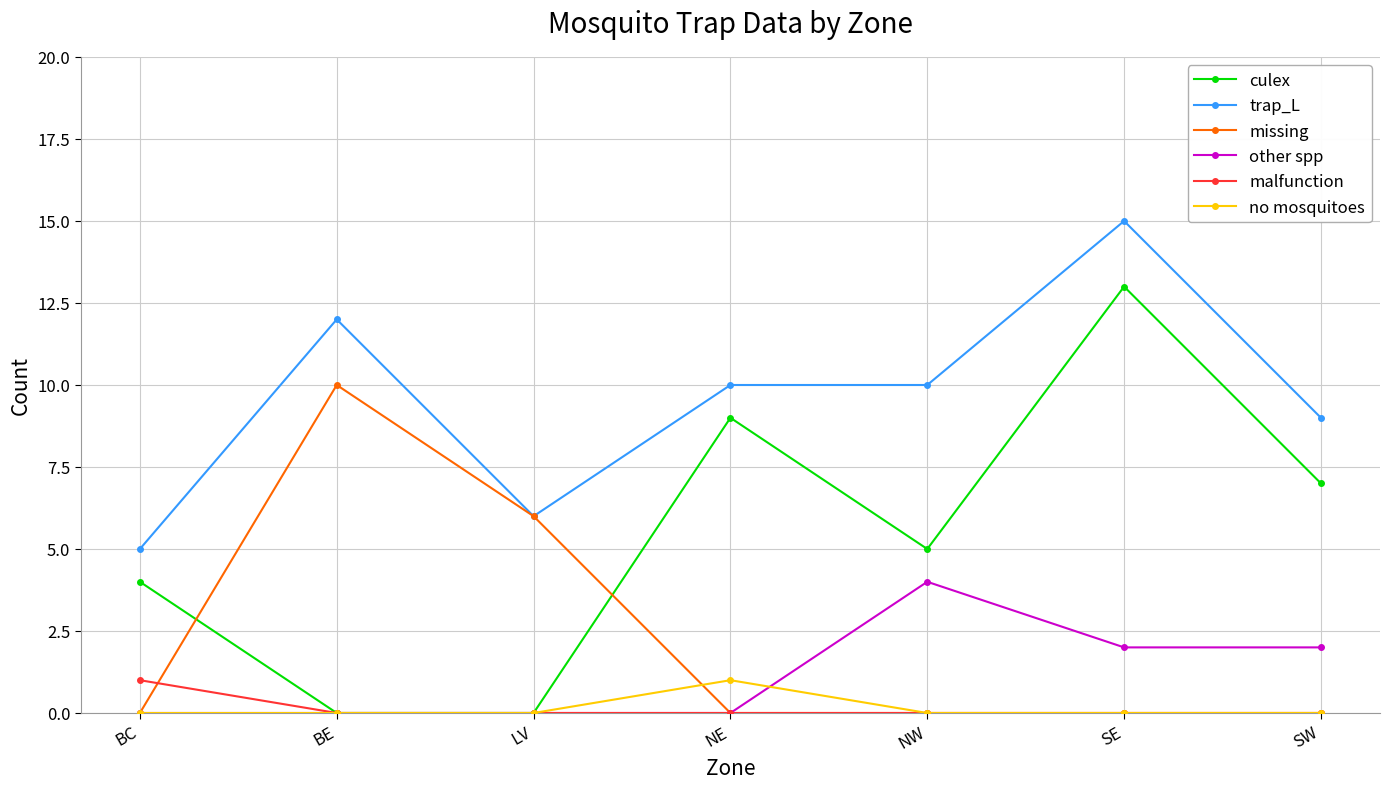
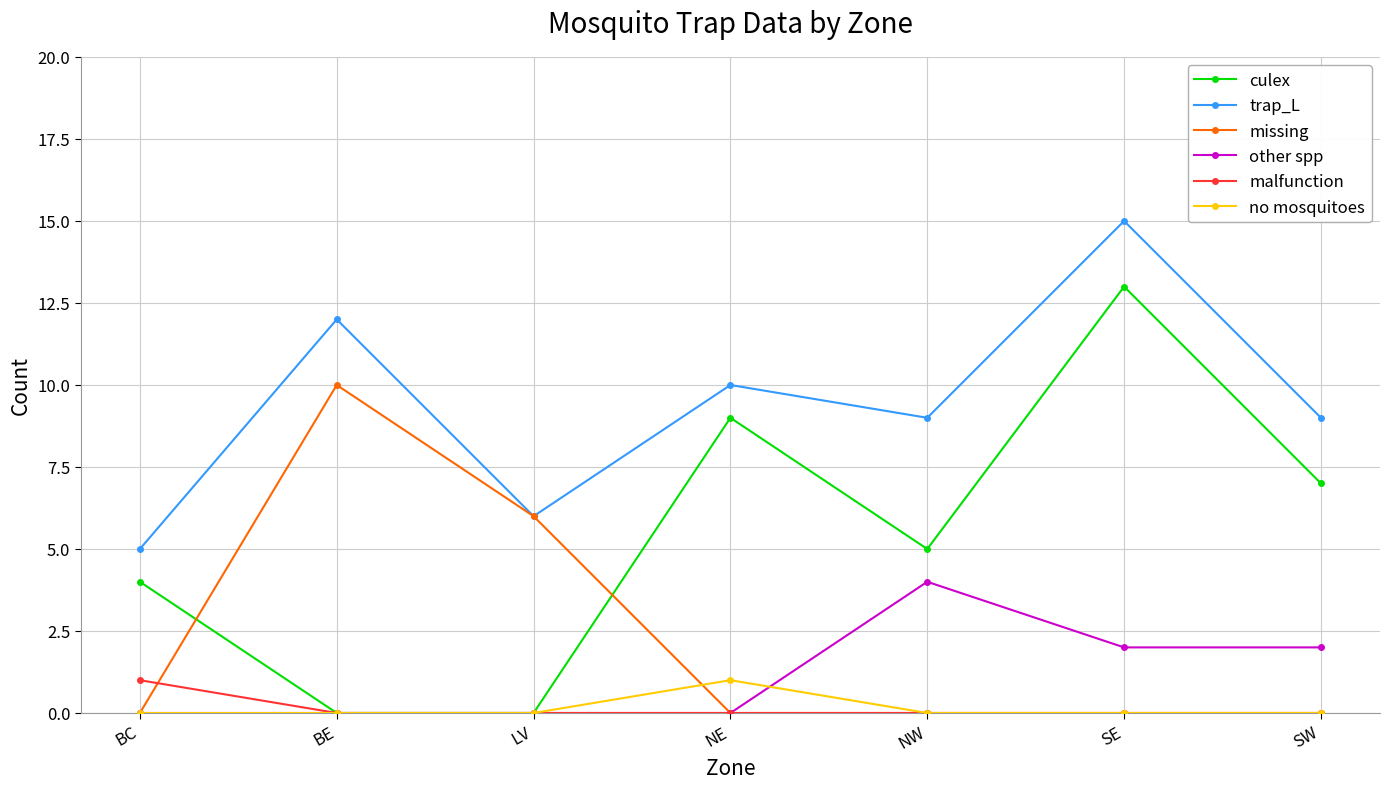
  {
    "culex": {
      "BC": 4,
      "NE": 9,
      "NW": 5,
      "SE": 13,
      "SW": 7
    },
    "trap_L": {
      "BC": 5,
      "BE": 12,
      "NE": 10,
-     "NW": 10,
+     "NW": 9,
      "SE": 15,
      "SW": 9
    },
    "missing": {
      "BE": 10
    },
    "other spp": {
      "NW": 4,
      "SE": 2,
      "SW": 2
    },
    "malfunction": {
      "BC": 1
    },
    "no mosquitoes": {
      "NE": 1
    }
  }
